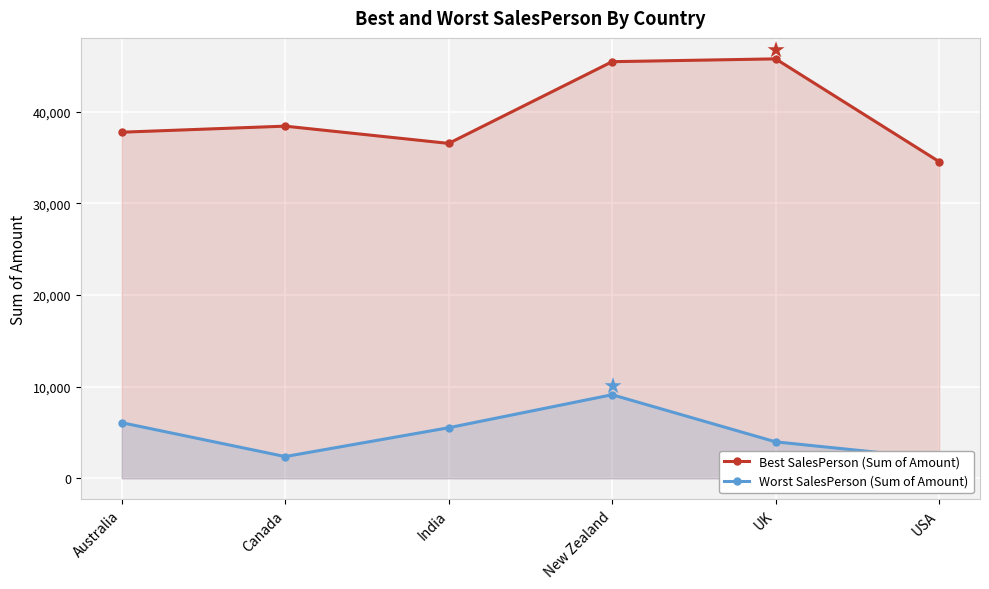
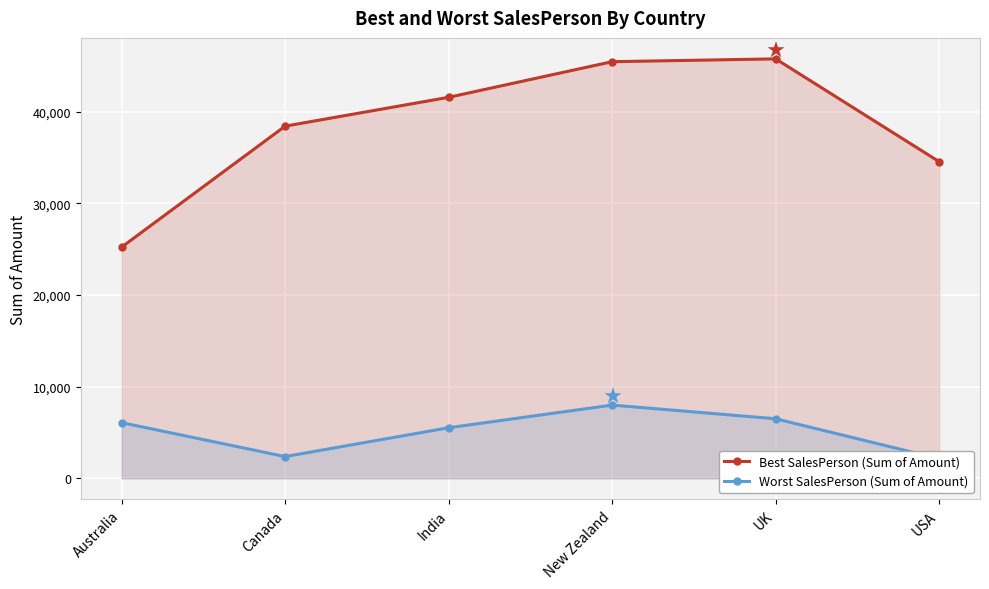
  {
    "Best SalesPerson (Sum of Amount)": {
-     "Australia": "38,000",
+     "Australia": "25,000",
      "Canada": "38,000",
-     "India": "37,000",
+     "India": "42,000",
      "New Zealand": "45,000",
      "UK": "46,000",
      "USA": "35,000"
    },
    "Worst SalesPerson (Sum of Amount)": {
      "Australia": "6,000",
      "Canada": "2,000",
      "India": "6,000",
-     "New Zealand": "9,000",
-     "UK": "4,000"
+     "New Zealand": "8,000",
+     "UK": "6,000"
    }
  }
